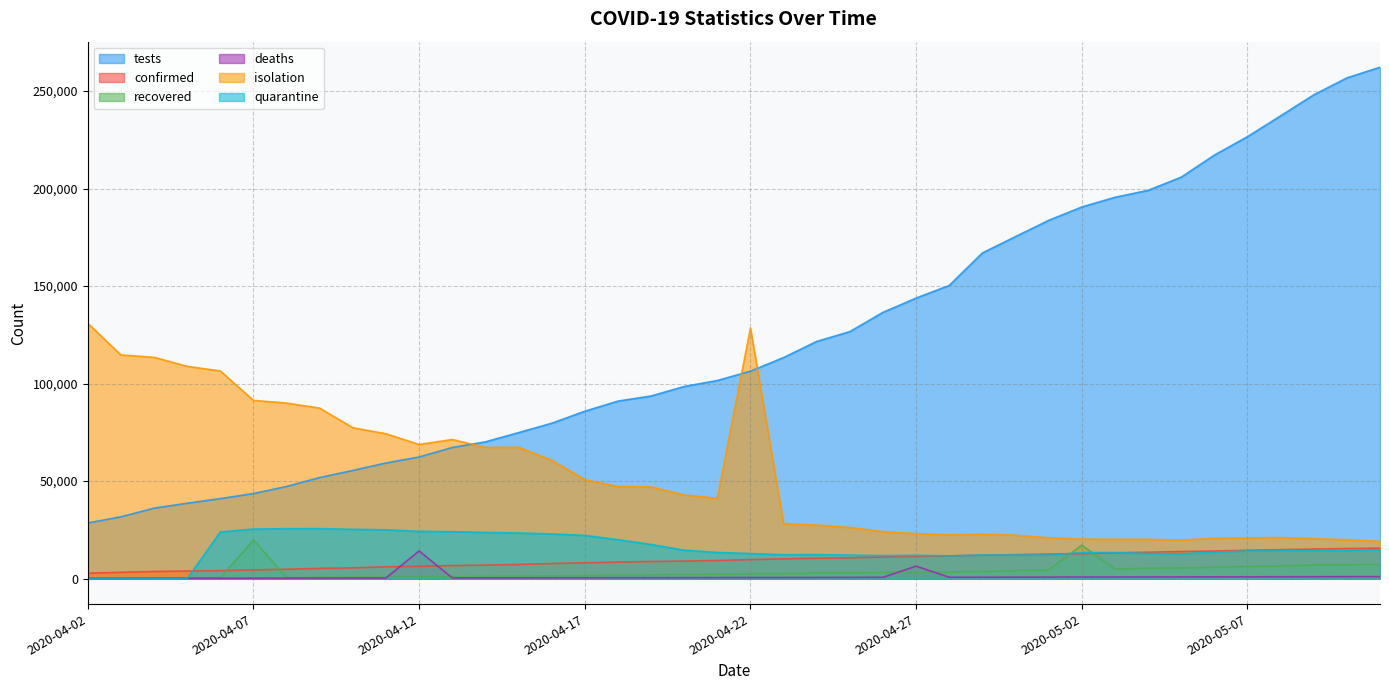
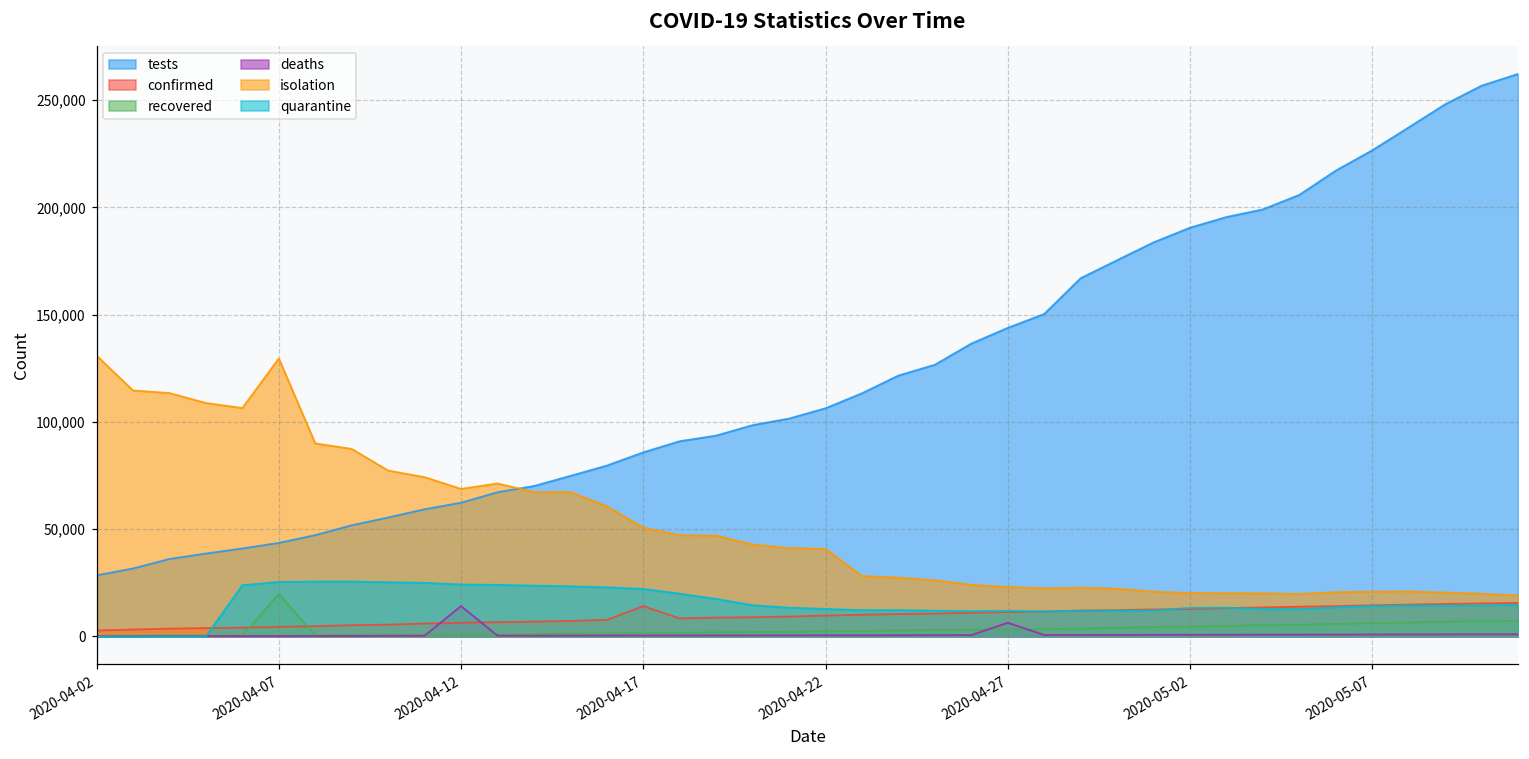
  {
    "confirmed": {
      "2020-04-02": "3,000",
      "2020-04-07": "4,000",
      "2020-04-12": "6,000",
-     "2020-04-17": "8,000",
+     "2020-04-17": "14,000",
      "2020-04-22": "10,000"
    },
    "recovered": {
      "2020-04-07": "20,000",
      "2020-04-12": "1,000",
      "2020-04-22": "2,000",
      "2020-04-27": "3,000",
-     "2020-05-02": "17,000",
+     "2020-05-02": "5,000",
      "2020-05-07": "6,000"
    },
    "deaths": {
      "2020-04-07": "0",
      "2020-04-12": "14,000",
      "2020-04-22": "1,000",
      "2020-04-27": "6,000",
      "2020-05-02": "1,000",
      "2020-05-07": "1,000"
    },
    "isolation": {
      "2020-04-02": "131,000",
-     "2020-04-07": "91,000",
+     "2020-04-07": "130,000",
      "2020-04-12": "69,000",
      "2020-04-17": "51,000",
-     "2020-04-22": "128,000",
+     "2020-04-22": "41,000",
      "2020-04-27": "23,000",
      "2020-05-02": "20,000",
      "2020-05-07": "21,000"
    }
  }
